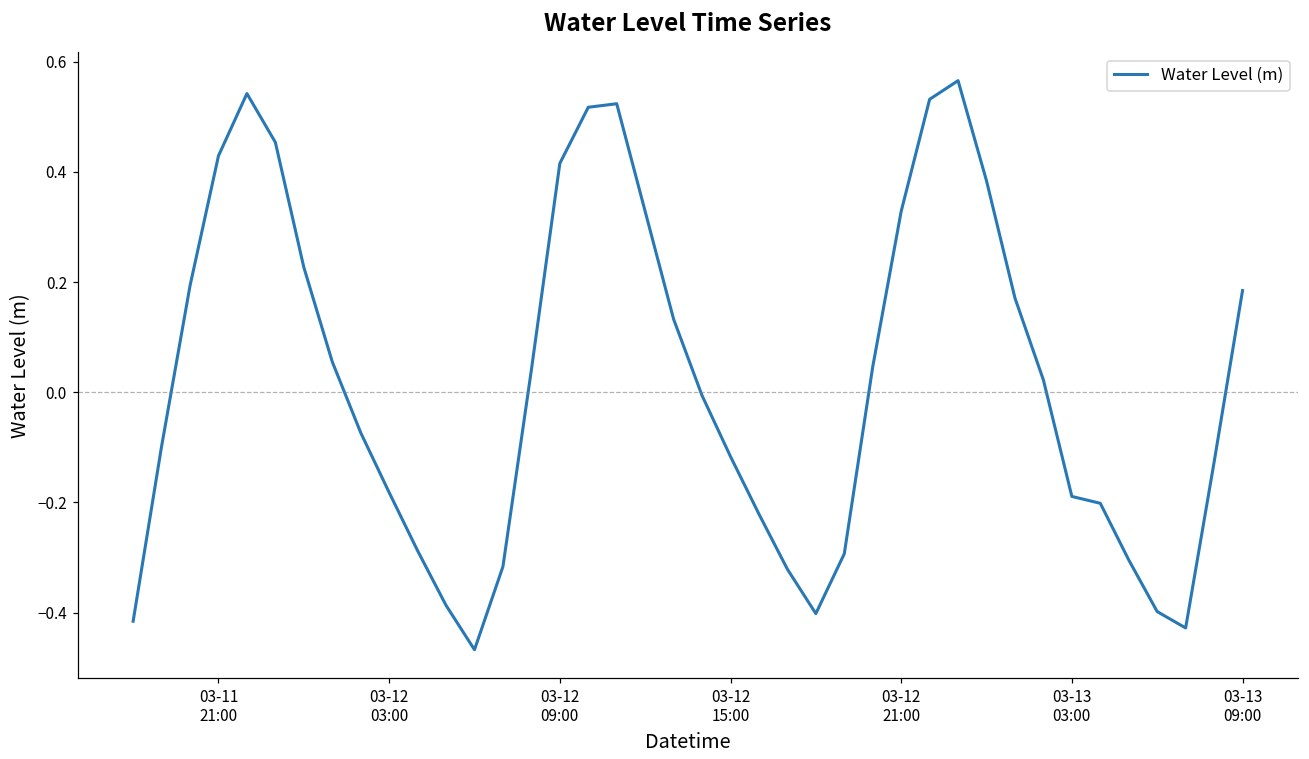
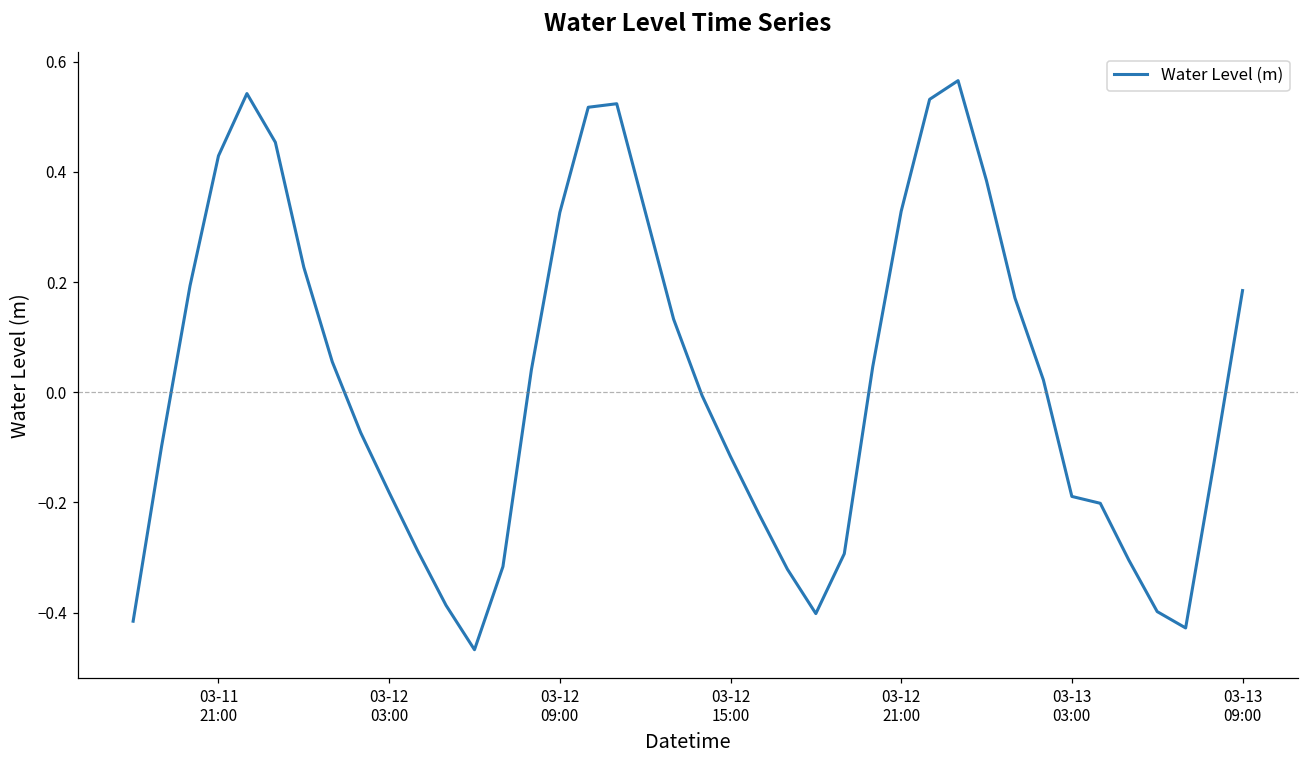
  {
    "03-11 21:00": 0.43,
    "03-12 03:00": -0.18,
-   "03-12 09:00": 0.42,
+   "03-12 09:00": 0.33,
    "03-12 15:00": -0.12,
    "03-12 21:00": 0.33,
    "03-13 03:00": -0.19,
    "03-13 09:00": 0.18
  }
